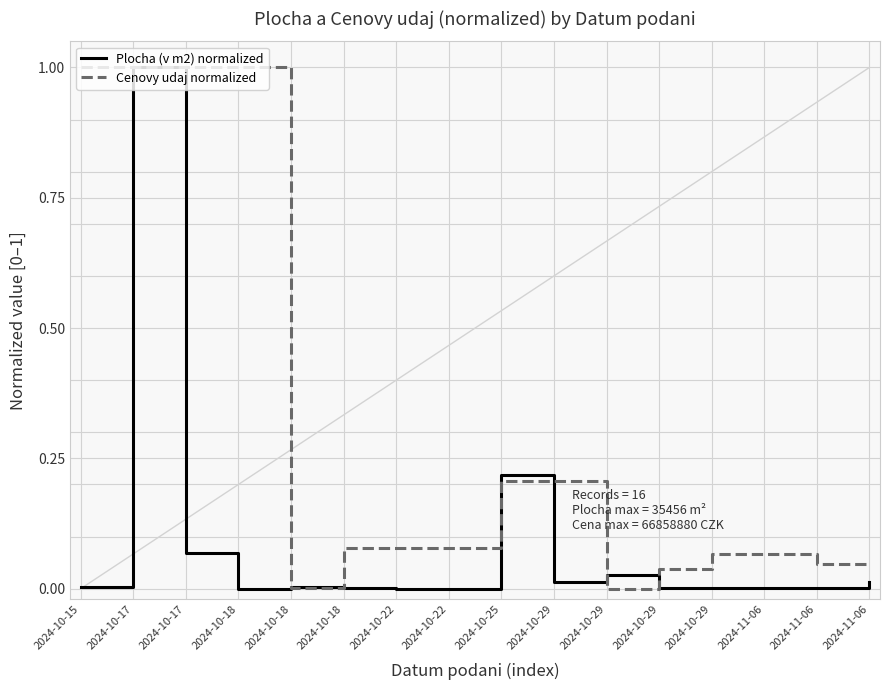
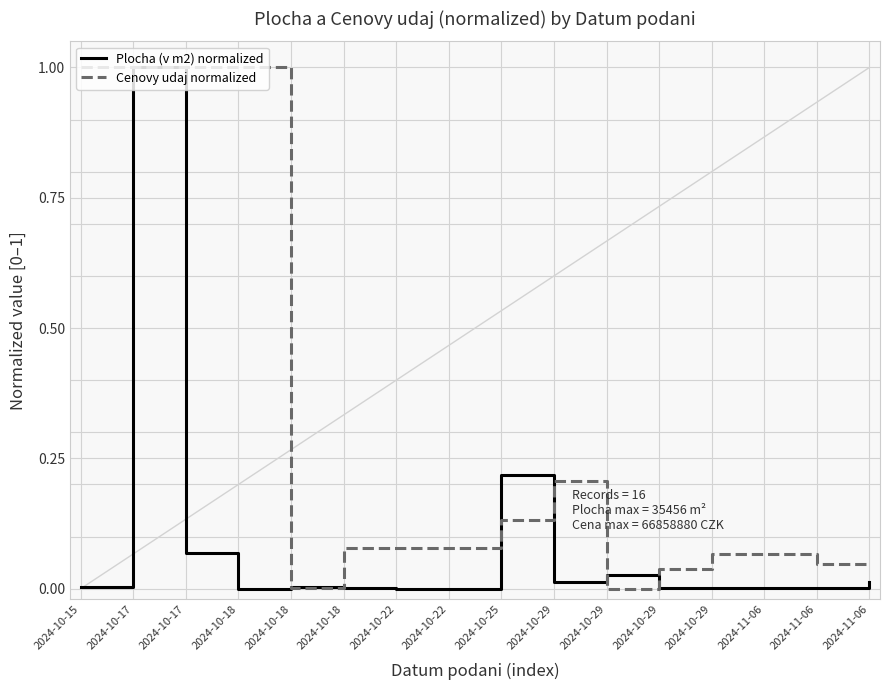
  {
    "Plocha (v m2) normalized": {
      "2024-10-25": 0.22
    },
    "Cenovy udaj normalized": {
-     "2024-10-25": 0.21
+     "2024-10-25": 0.13
    }
  }
